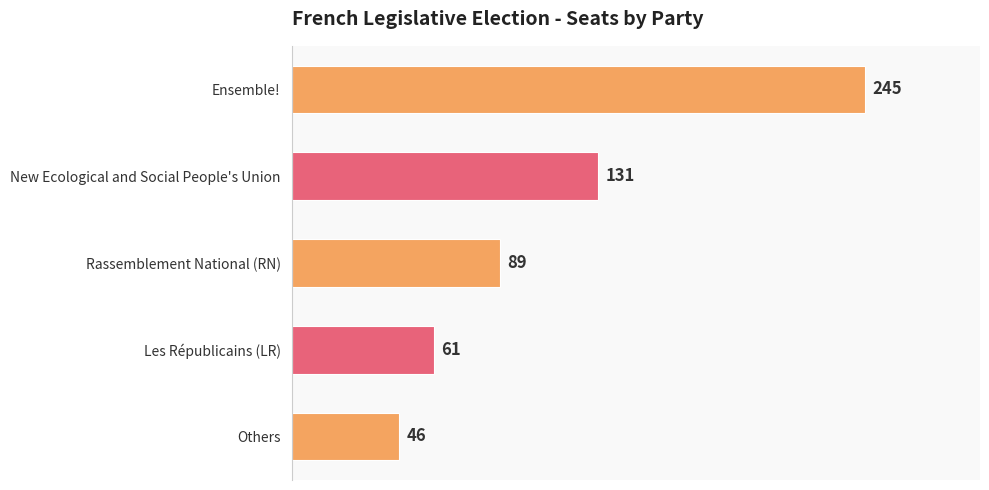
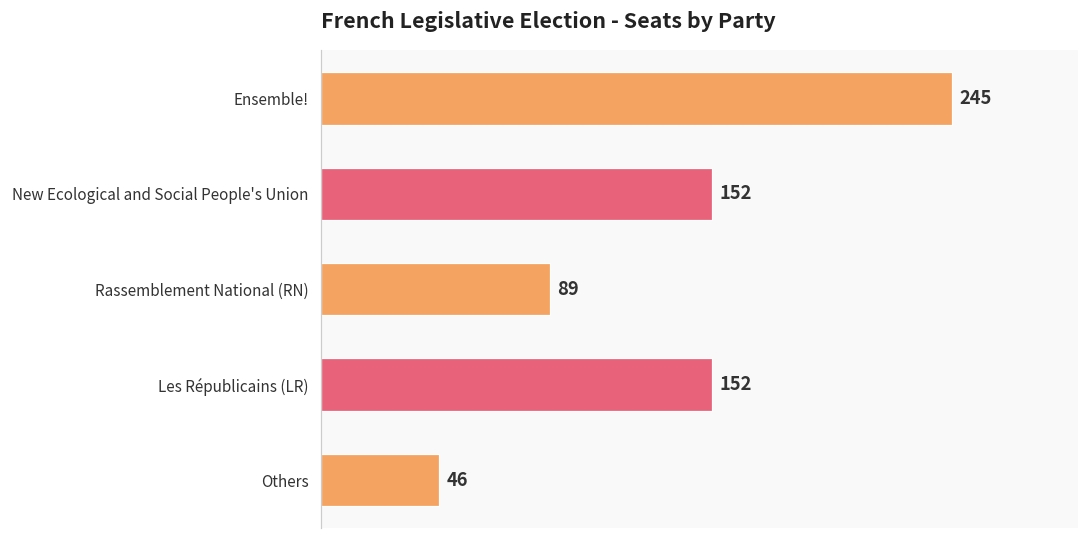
  {
    "Ensemble!": 245,
-   "New Ecological and Social People's Union": 131,
+   "New Ecological and Social People's Union": 152,
    "Rassemblement National (RN)": 89,
-   "Les Républicains (LR)": 61,
+   "Les Républicains (LR)": 152,
    "Others": 46
  }
